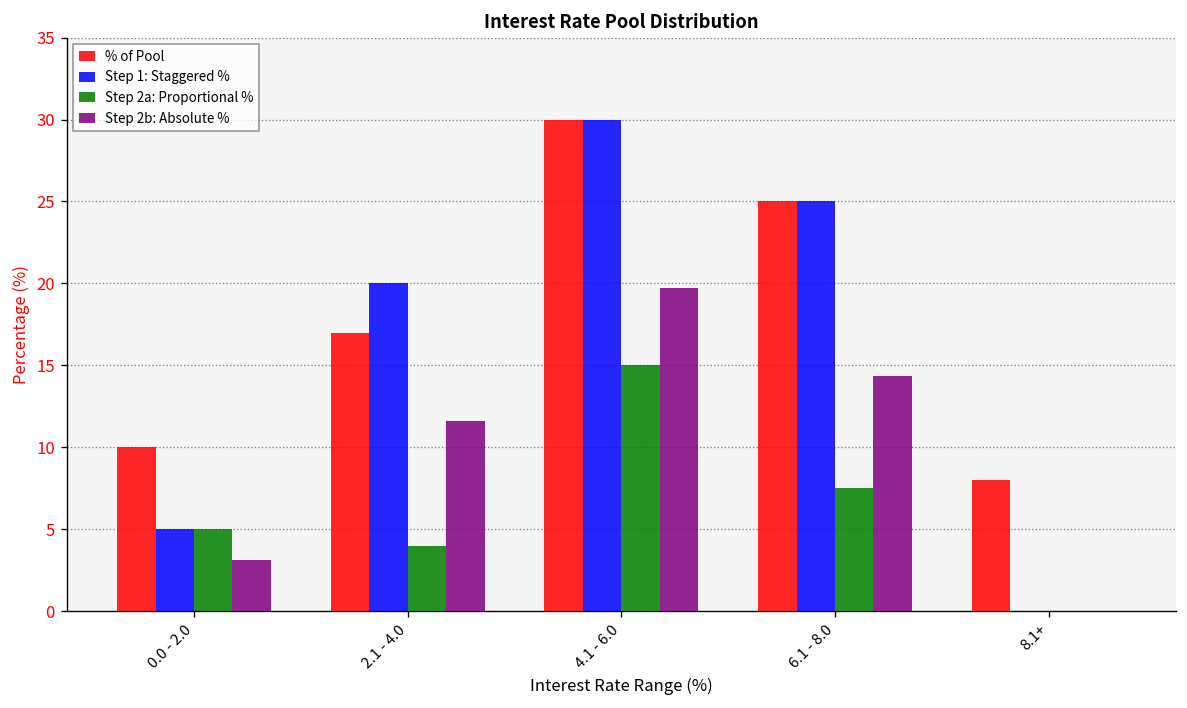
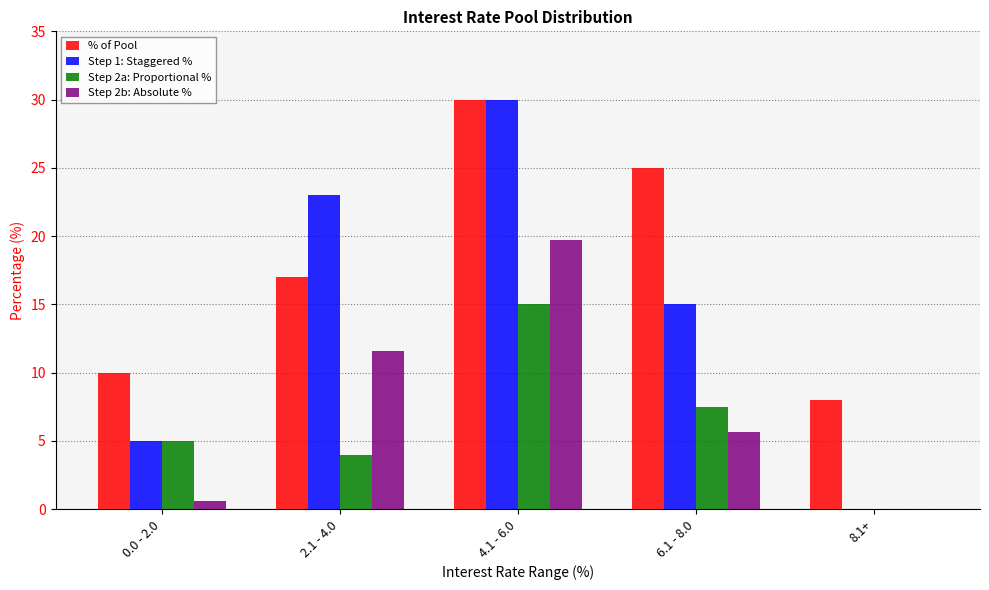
  {
    "% of Pool": {
      "0.0 - 2.0": 10.0,
      "2.1 - 4.0": 17.0,
      "4.1 - 6.0": 30.0,
      "6.1 - 8.0": 25.0,
      "8.1+": 8.0
    },
    "Step 1: Staggered %": {
      "0.0 - 2.0": 5,
-     "2.1 - 4.0": 20,
+     "2.1 - 4.0": 23,
      "4.1 - 6.0": 30,
-     "6.1 - 8.0": 25,
+     "6.1 - 8.0": 15,
      "8.1+": 0
    },
    "Step 2a: Proportional %": {
      "0.0 - 2.0": 5.0,
      "2.1 - 4.0": 4.0,
      "4.1 - 6.0": 15.0,
      "6.1 - 8.0": 7.5,
      "8.1+": 0.0
    },
    "Step 2b: Absolute %": {
-     "0.0 - 2.0": 3.1,
+     "0.0 - 2.0": 0.6,
      "2.1 - 4.0": 11.6,
      "4.1 - 6.0": 19.7,
-     "6.1 - 8.0": 14.4,
+     "6.1 - 8.0": 5.6,
      "8.1+": 0.0
    }
  }
